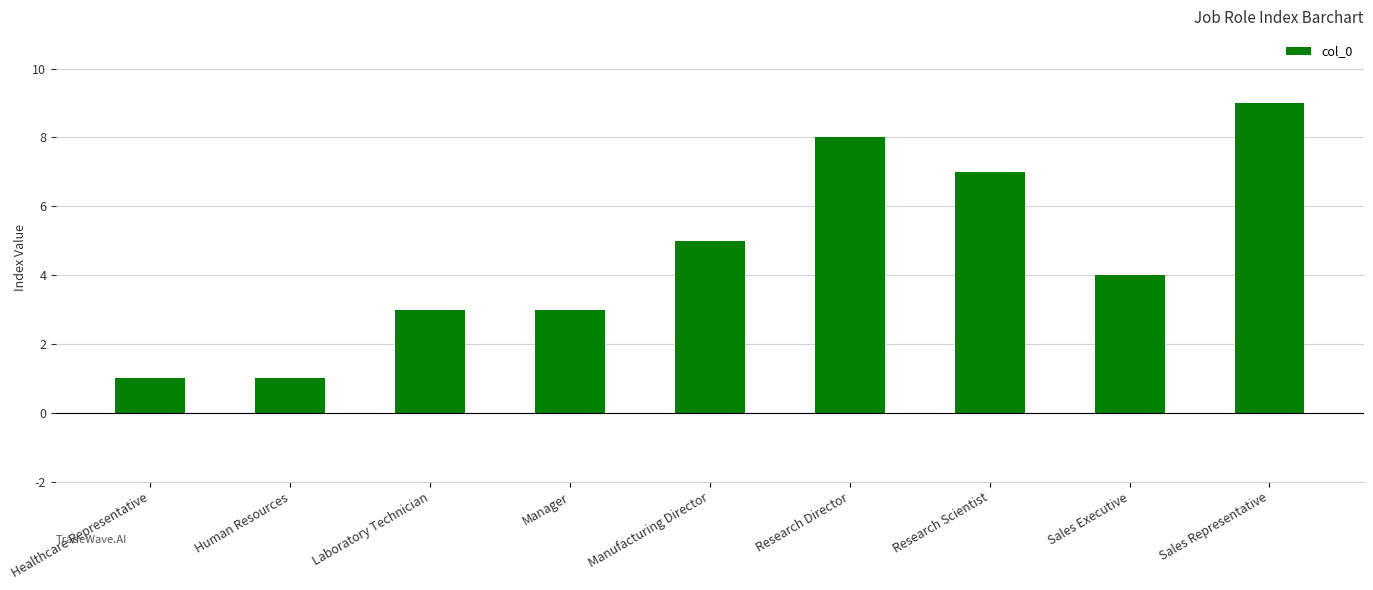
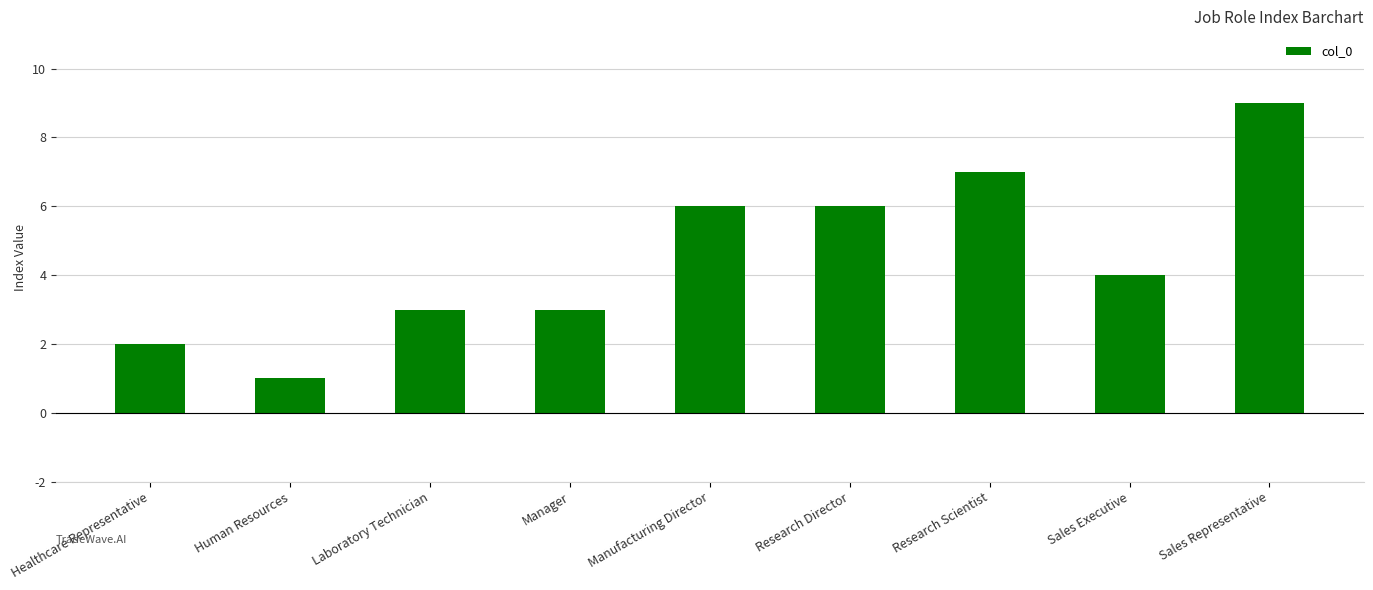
  {
-   "Healthcare Representative": 1,
+   "Healthcare Representative": 2,
    "Human Resources": 1,
    "Laboratory Technician": 3,
    "Manager": 3,
-   "Manufacturing Director": 5,
-   "Research Director": 8,
+   "Manufacturing Director": 6,
+   "Research Director": 6,
    "Research Scientist": 7,
    "Sales Executive": 4,
    "Sales Representative": 9
  }
